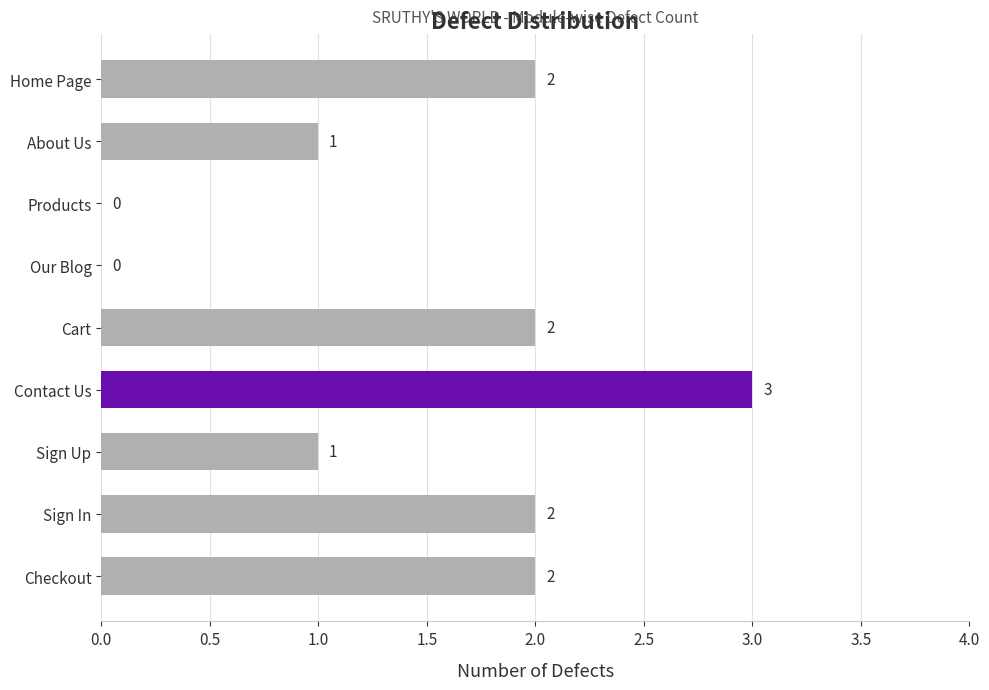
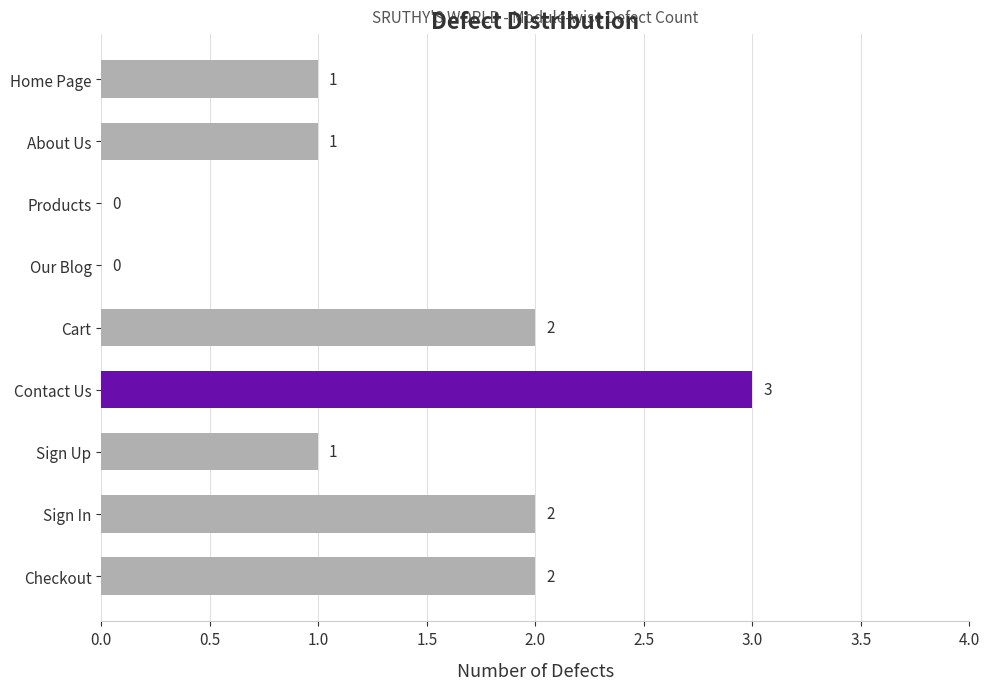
  {
-   "Home Page": 2,
+   "Home Page": 1,
    "About Us": 1,
    "Products": 0,
    "Our Blog": 0,
    "Cart": 2,
    "Contact Us": 3,
    "Sign Up": 1,
    "Sign In": 2,
    "Checkout": 2
  }
